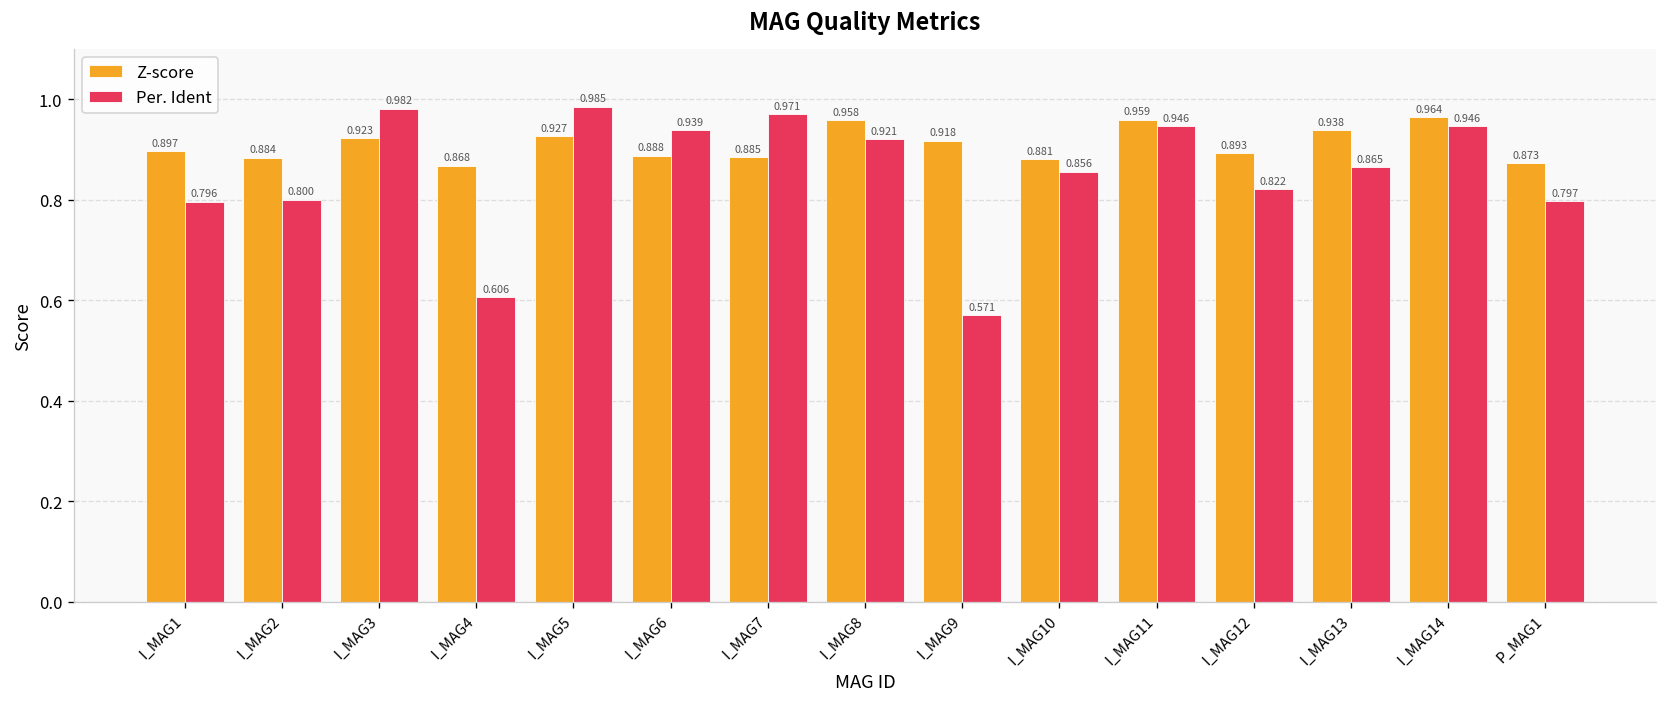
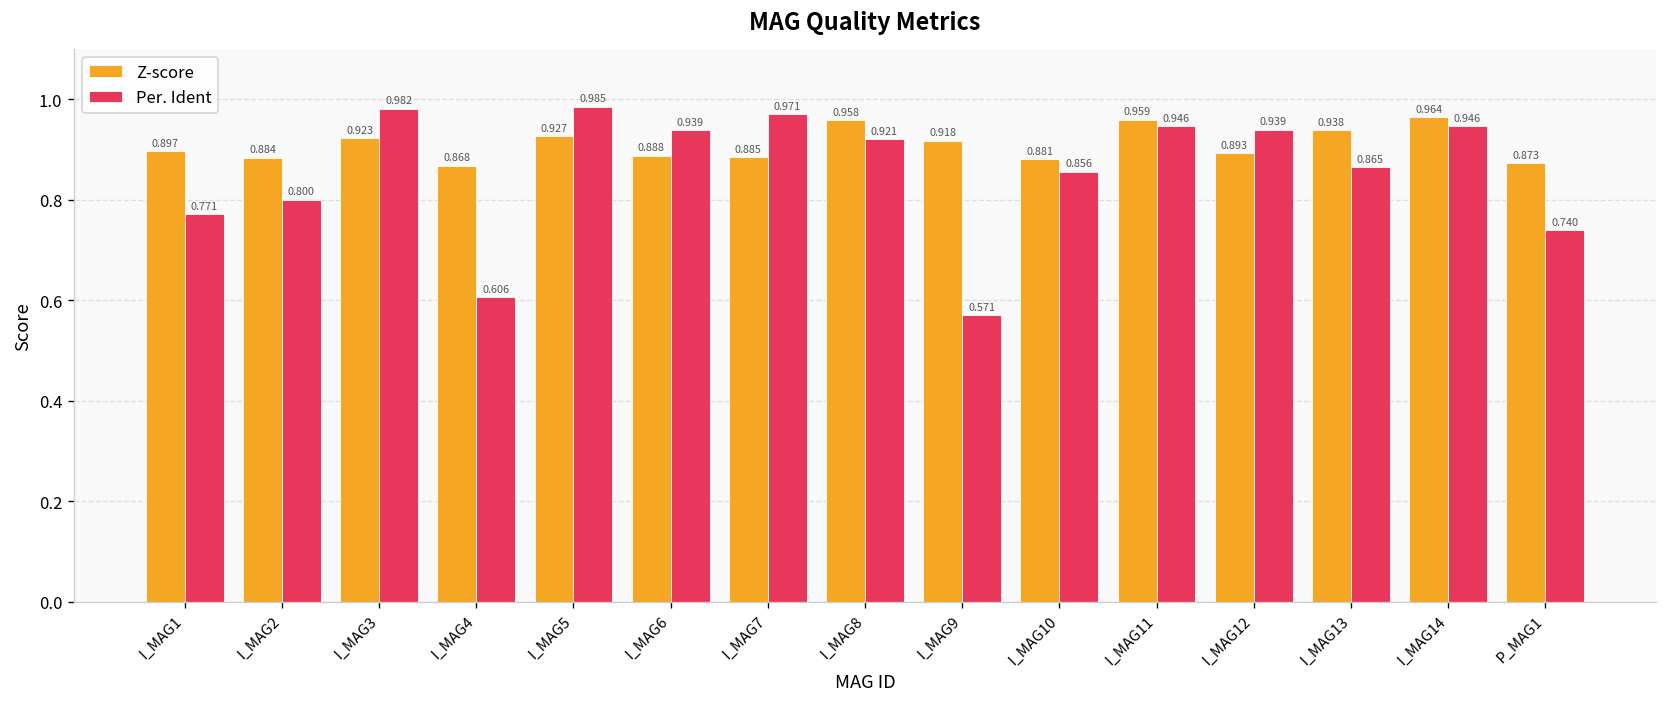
  {
    "Z-score": {
      "I_MAG1": 0.897,
      "I_MAG2": 0.884,
      "I_MAG3": 0.923,
      "I_MAG4": 0.868,
      "I_MAG5": 0.927,
      "I_MAG6": 0.888,
      "I_MAG7": 0.885,
      "I_MAG8": 0.958,
      "I_MAG9": 0.918,
      "I_MAG10": 0.881,
      "I_MAG11": 0.959,
      "I_MAG12": 0.893,
      "I_MAG13": 0.938,
      "I_MAG14": 0.964,
      "P_MAG1": 0.873
    },
    "Per. Ident": {
-     "I_MAG1": 0.796,
+     "I_MAG1": 0.771,
      "I_MAG2": 0.800,
      "I_MAG3": 0.982,
      "I_MAG4": 0.606,
      "I_MAG5": 0.985,
      "I_MAG6": 0.939,
      "I_MAG7": 0.971,
      "I_MAG8": 0.921,
      "I_MAG9": 0.571,
      "I_MAG10": 0.856,
      "I_MAG11": 0.946,
-     "I_MAG12": 0.822,
+     "I_MAG12": 0.939,
      "I_MAG13": 0.865,
      "I_MAG14": 0.946,
-     "P_MAG1": 0.797
+     "P_MAG1": 0.740
    }
  }
